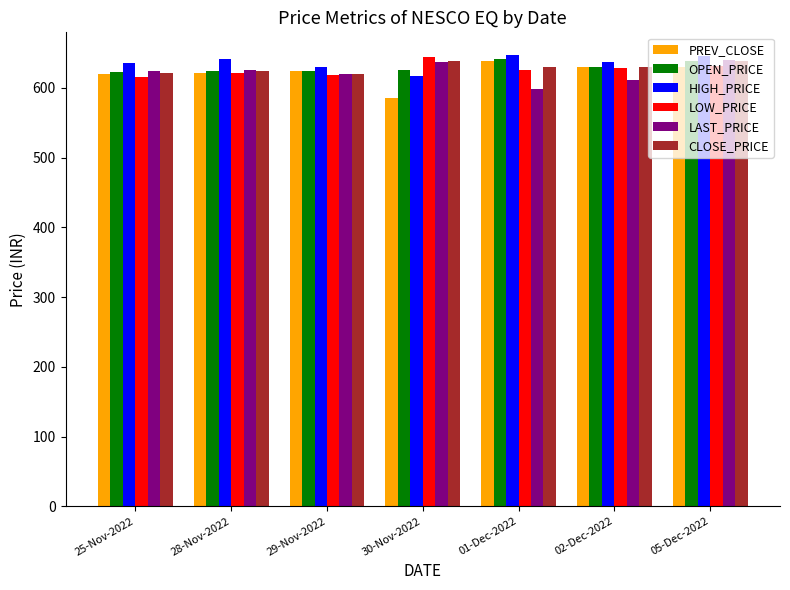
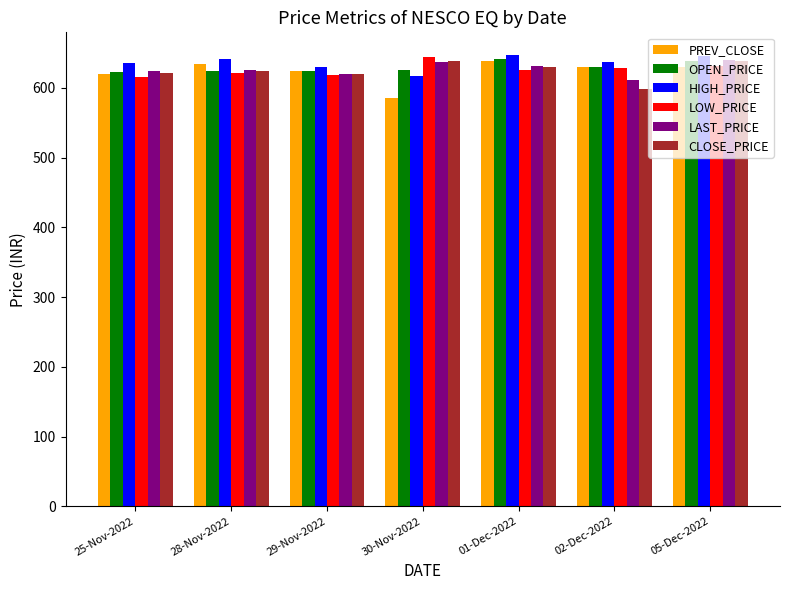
  {
    "PREV_CLOSE": {
      "25-Nov-2022": 620,
-     "28-Nov-2022": 620,
+     "28-Nov-2022": 630,
      "29-Nov-2022": 620,
      "30-Nov-2022": 580,
      "01-Dec-2022": 640,
      "02-Dec-2022": 630
    },
    "OPEN_PRICE": {
      "25-Nov-2022": 620,
      "28-Nov-2022": 620,
      "29-Nov-2022": 620,
      "30-Nov-2022": 630,
      "01-Dec-2022": 640,
      "02-Dec-2022": 630
    },
    "HIGH_PRICE": {
      "25-Nov-2022": 640,
      "28-Nov-2022": 640,
      "29-Nov-2022": 630,
      "30-Nov-2022": 620,
      "01-Dec-2022": 650,
      "02-Dec-2022": 640
    },
    "LOW_PRICE": {
      "25-Nov-2022": 620,
      "28-Nov-2022": 620,
      "29-Nov-2022": 620,
      "30-Nov-2022": 640,
      "01-Dec-2022": 630,
      "02-Dec-2022": 630
    },
    "LAST_PRICE": {
      "25-Nov-2022": 620,
      "28-Nov-2022": 630,
      "29-Nov-2022": 620,
      "30-Nov-2022": 640,
-     "01-Dec-2022": 600,
+     "01-Dec-2022": 630,
      "02-Dec-2022": 610
    },
    "CLOSE_PRICE": {
      "25-Nov-2022": 620,
      "28-Nov-2022": 620,
      "29-Nov-2022": 620,
      "30-Nov-2022": 640,
      "01-Dec-2022": 630,
-     "02-Dec-2022": 630
+     "02-Dec-2022": 600
    }
  }
